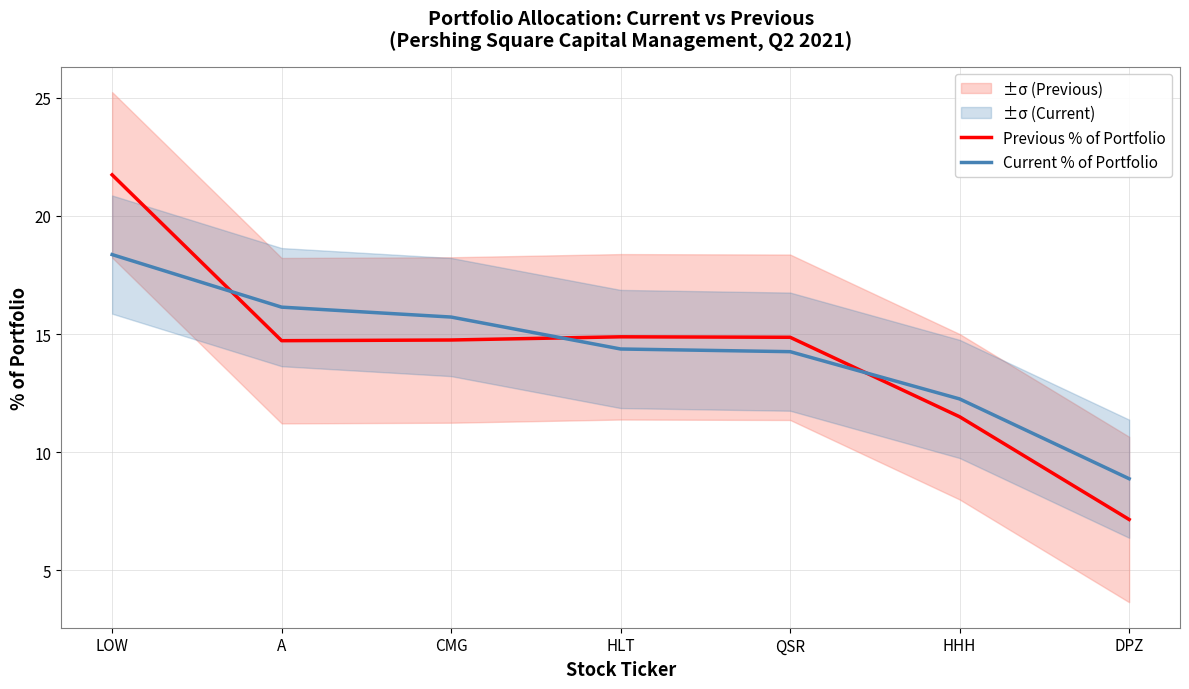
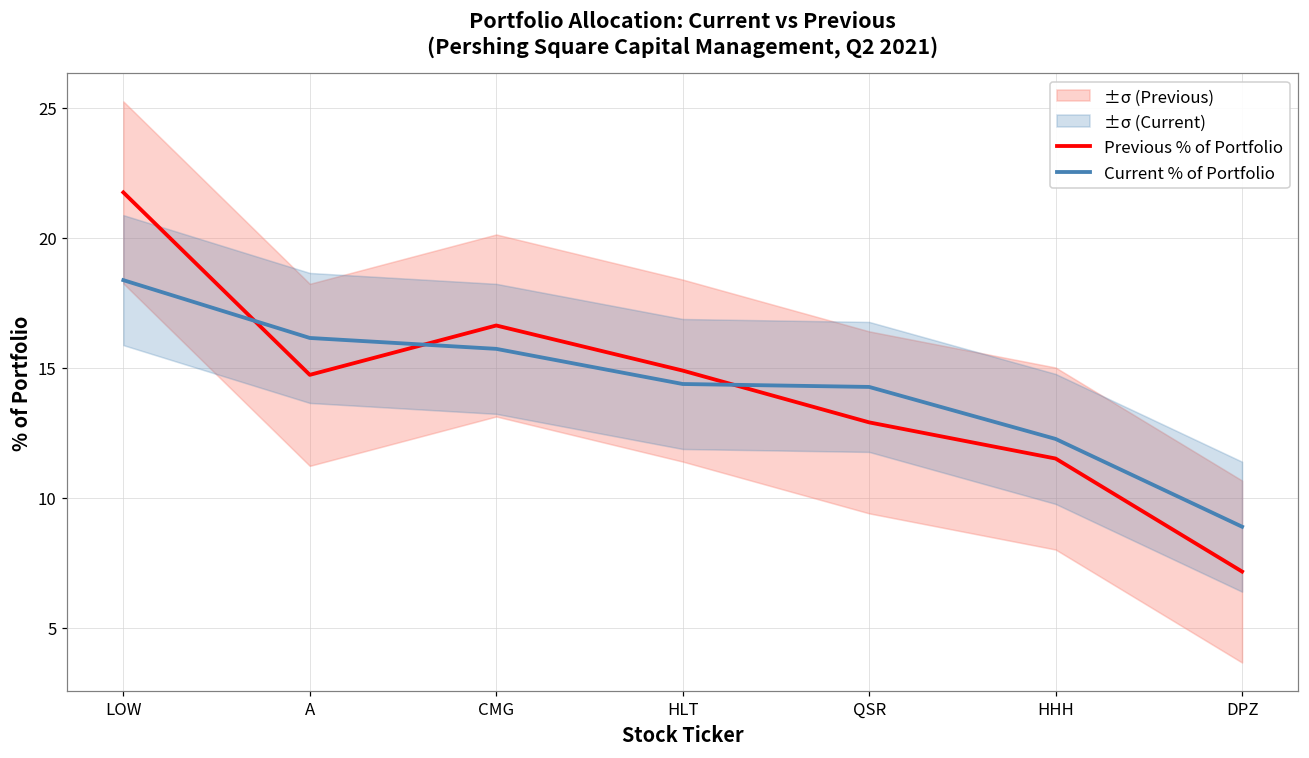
  {
    "Previous % of Portfolio": {
      "LOW": 21.7,
      "A": 14.7,
-     "CMG": 14.8,
+     "CMG": 16.6,
      "HLT": 14.9,
-     "QSR": 14.9,
+     "QSR": 12.9,
      "HHH": 11.5,
      "DPZ": 7.2
    }
  }
